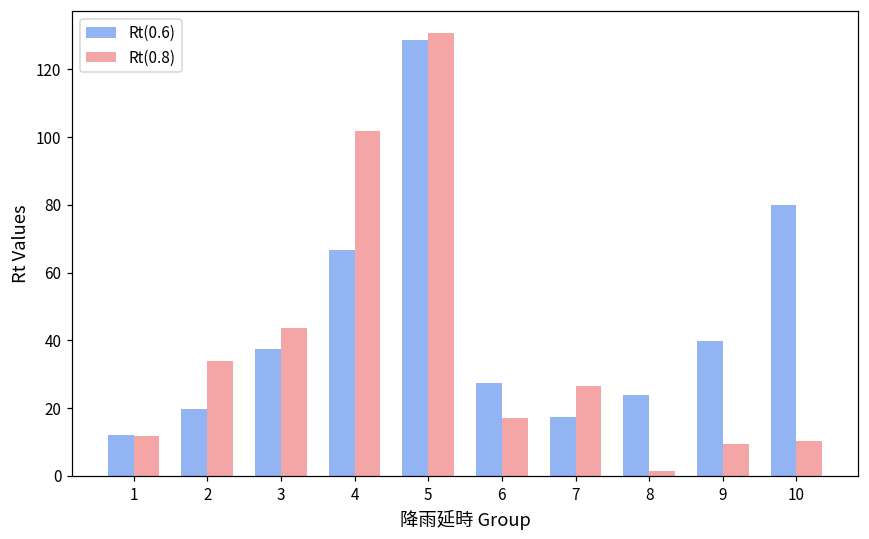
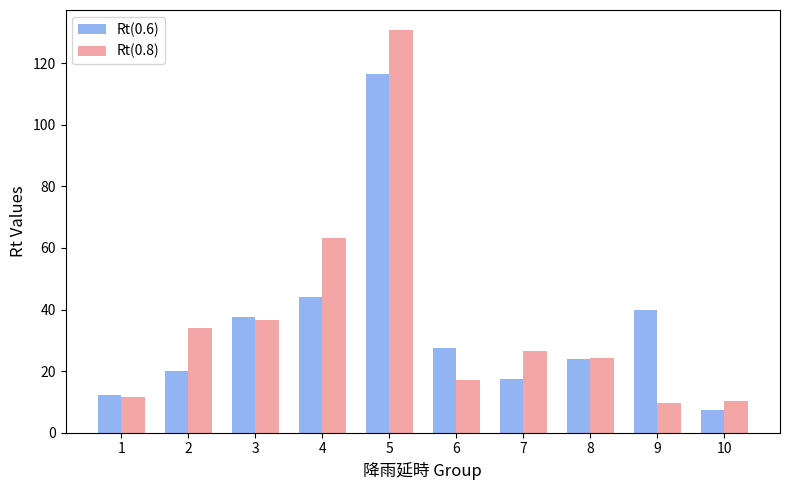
  {
    "Rt(0.6)": {
      "1": 12,
      "2": 20,
      "3": 38,
-     "4": 67,
-     "5": 129,
+     "4": 44,
+     "5": 117,
      "6": 28,
      "7": 17,
      "8": 24,
      "9": 40,
-     "10": 80
+     "10": 8
    },
    "Rt(0.8)": {
      "1": 12,
      "2": 34,
-     "3": 44,
-     "4": 102,
+     "3": 37,
+     "4": 63,
      "5": 131,
      "6": 17,
      "7": 27,
-     "8": 1,
+     "8": 24,
      "9": 10,
      "10": 10
    }
  }
